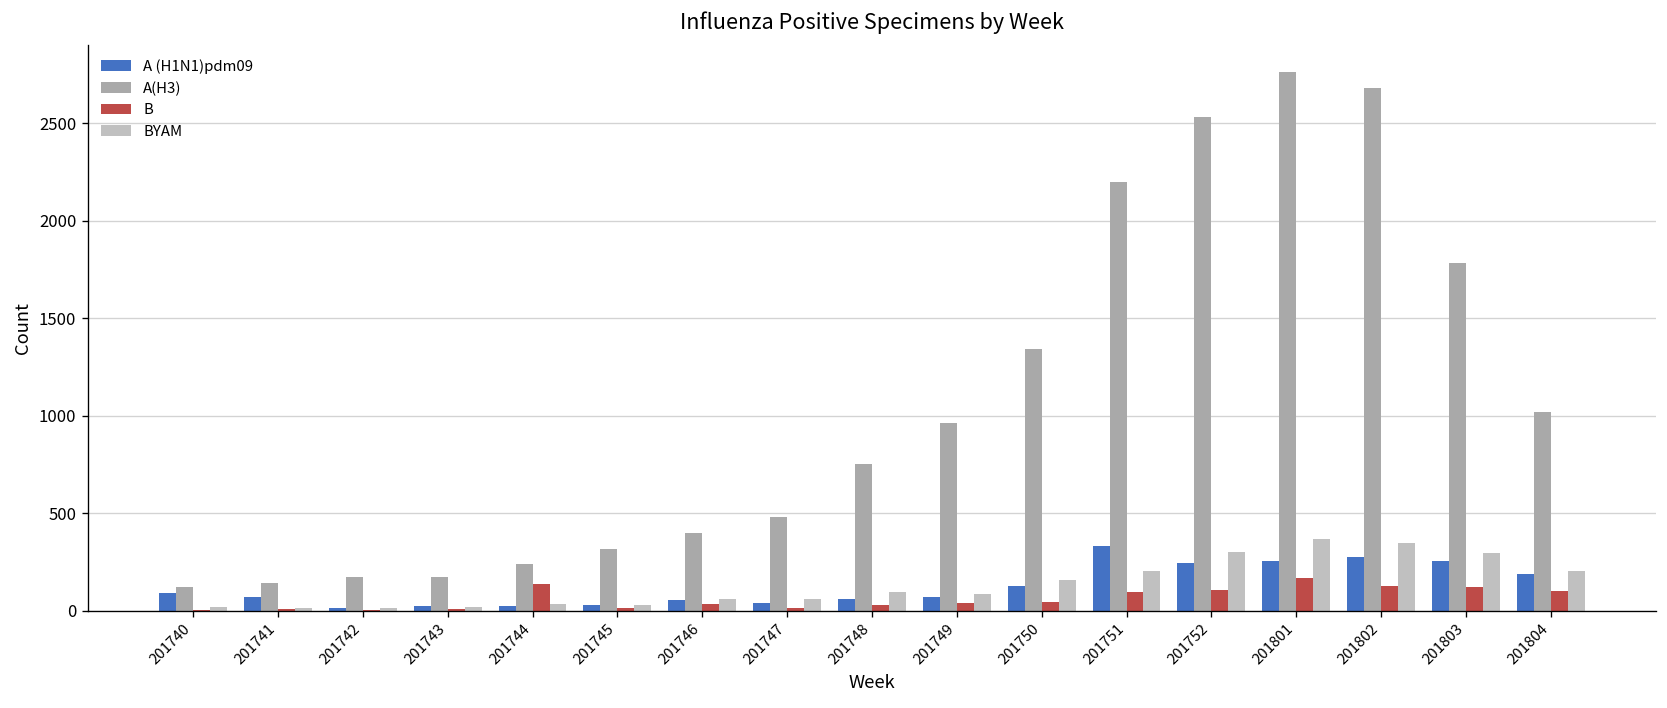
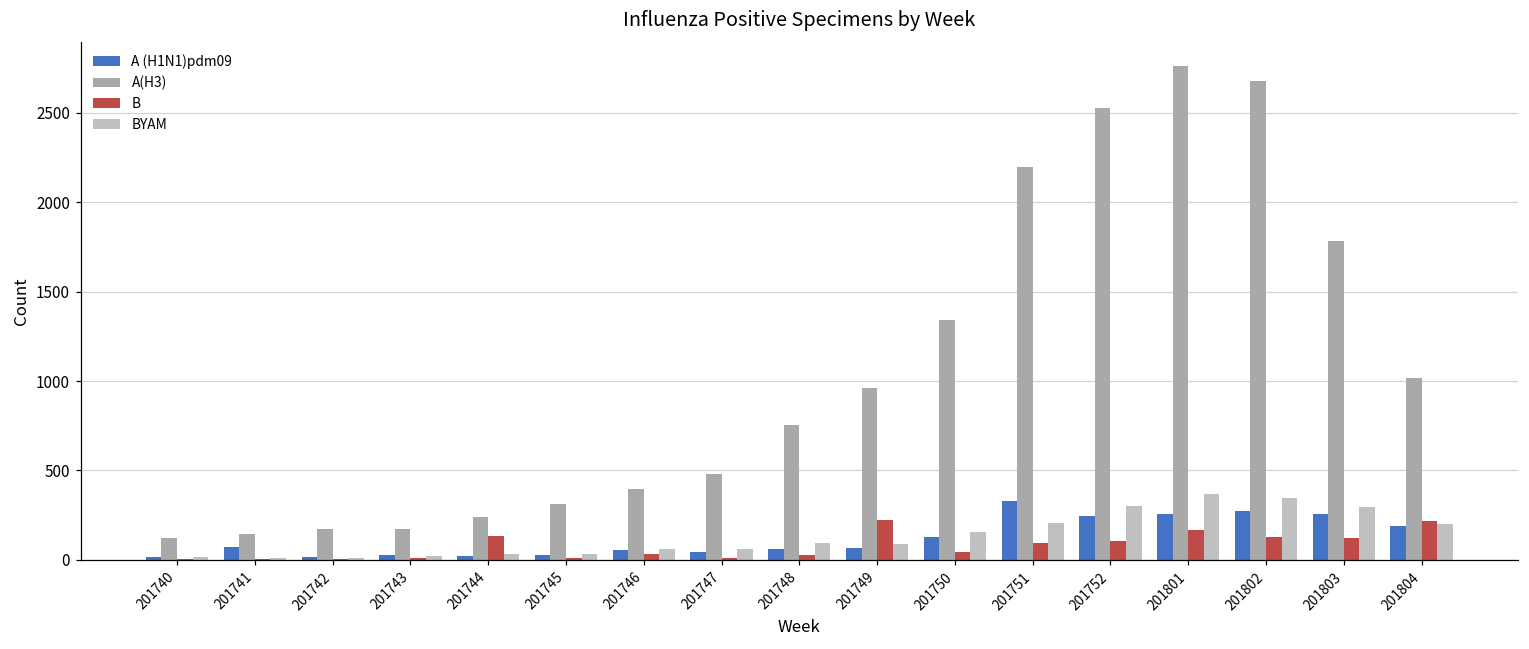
  {
    "A (H1N1)pdm09": {
-     "201740": 90,
+     "201740": 10,
      "201741": 70,
      "201743": 30,
      "201744": 20,
      "201745": 30,
      "201746": 60,
      "201747": 40,
      "201748": 60,
      "201749": 70,
      "201750": 130,
      "201751": 330,
      "201752": 250,
      "201801": 250,
      "201802": 270,
      "201803": 260,
      "201804": 190
    },
    "B": {
      "201744": 140,
      "201746": 30,
      "201748": 30,
-     "201749": 40,
+     "201749": 220,
      "201750": 40,
      "201751": 100,
      "201752": 100,
      "201801": 170,
      "201802": 130,
      "201803": 120,
-     "201804": 100
+     "201804": 220
    }
  }
